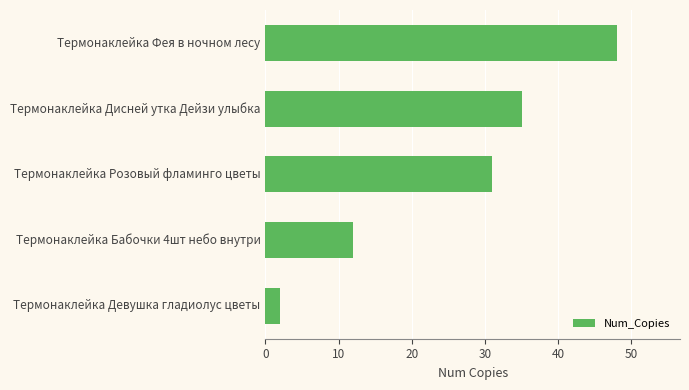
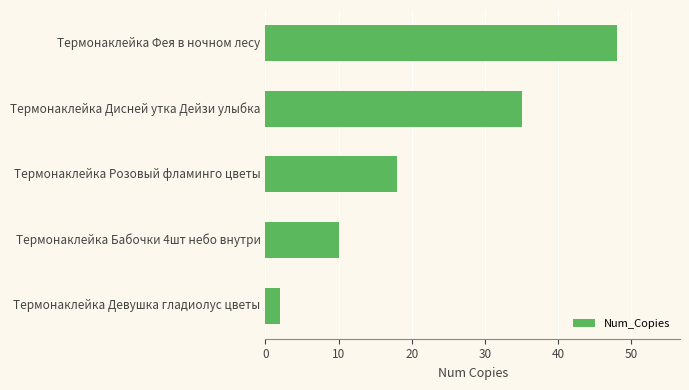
  {
    "Термонаклейка Фея в ночном лесу": 48,
    "Термонаклейка Дисней утка Дейзи улыбка": 35,
-   "Термонаклейка Розовый фламинго цветы": 31,
-   "Термонаклейка Бабочки 4шт небо внутри": 12,
+   "Термонаклейка Розовый фламинго цветы": 18,
+   "Термонаклейка Бабочки 4шт небо внутри": 10,
    "Термонаклейка Девушка гладиолус цветы": 2
  }
